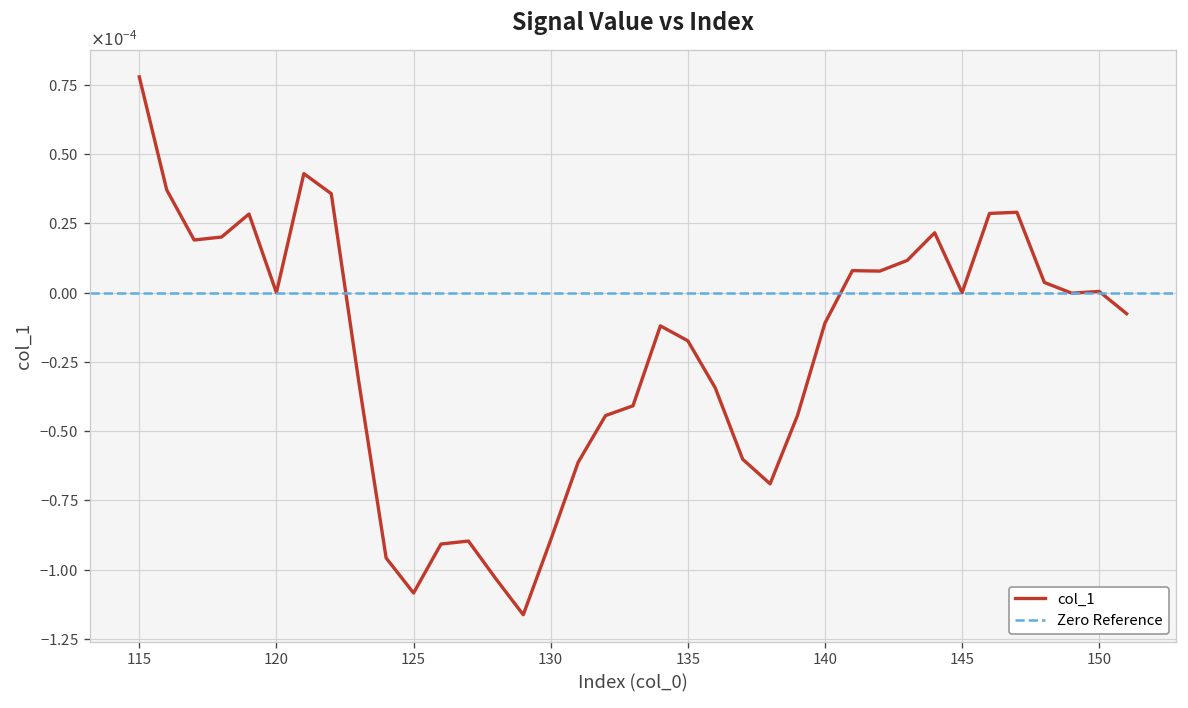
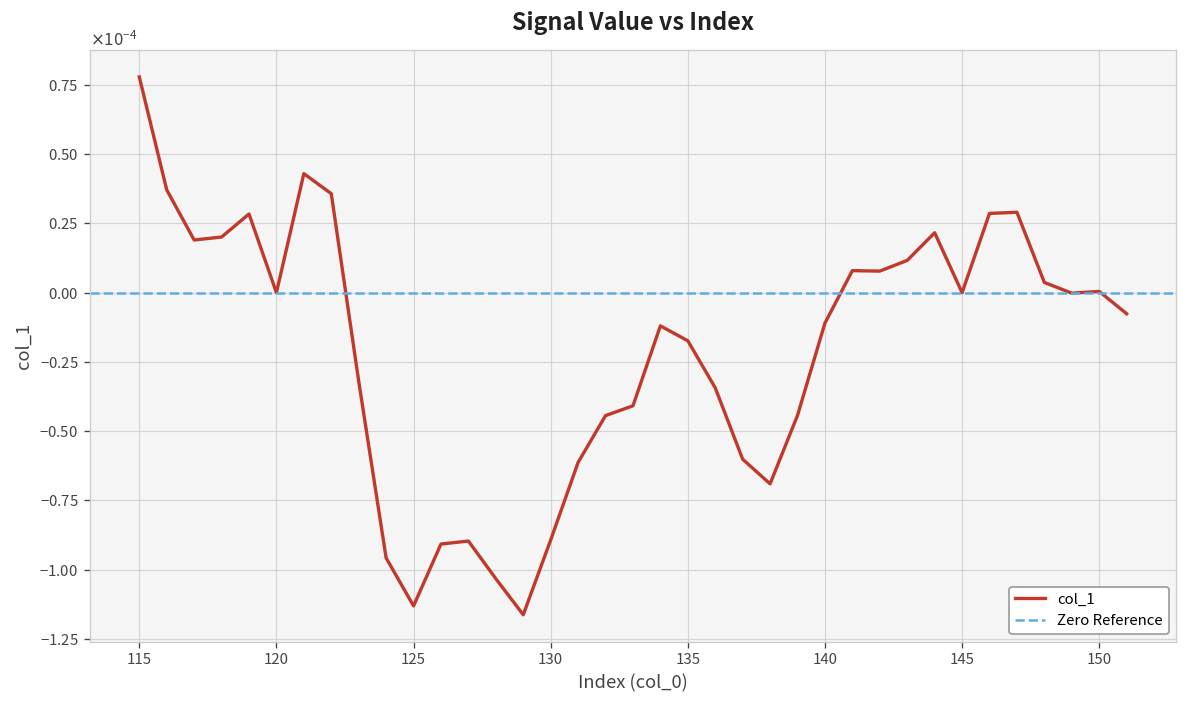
  {
    "115": 0.000078,
    "120": 0.000000,
-   "125": -0.000108,
+   "125": -0.000113,
    "130": -0.000089,
    "135": -0.000017,
    "140": -0.000011,
    "145": 0.000000,
    "150": 0.000000
  }
